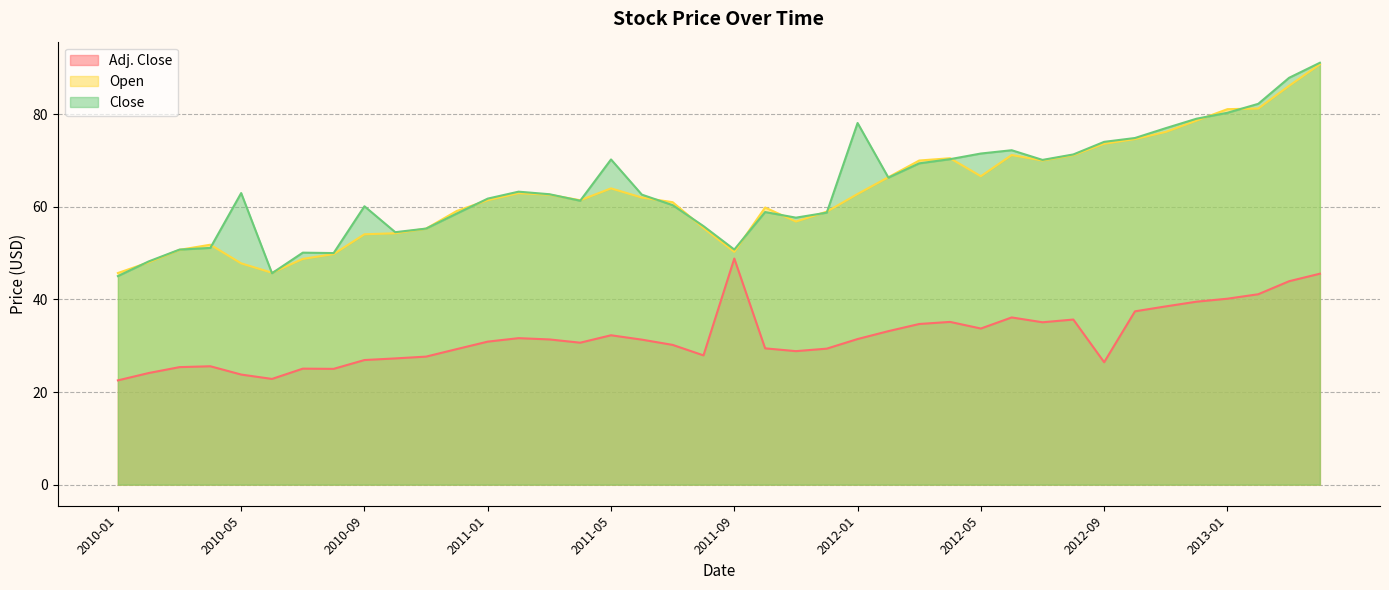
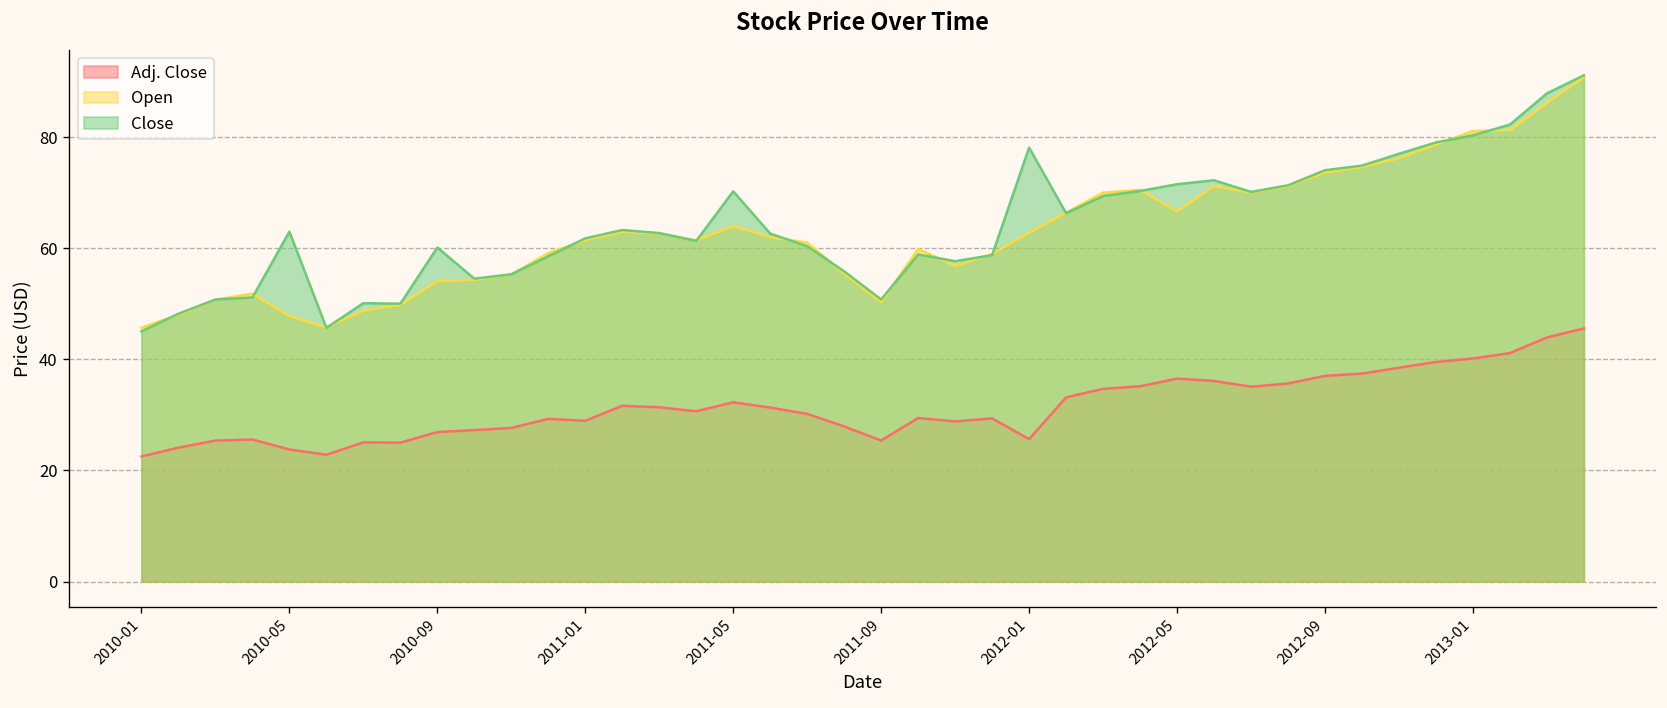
  {
    "Adj. Close": {
      "2010-01": 23,
      "2010-05": 24,
      "2010-09": 27,
-     "2011-01": 31,
+     "2011-01": 29,
      "2011-05": 32,
-     "2011-09": 49,
-     "2012-01": 31,
-     "2012-05": 34,
-     "2012-09": 26,
+     "2011-09": 25,
+     "2012-01": 26,
+     "2012-05": 37,
+     "2012-09": 37,
      "2013-01": 40
    },
    "Open": {
      "2010-01": 46,
      "2010-05": 48,
      "2010-09": 54,
      "2011-05": 64,
      "2012-01": 63,
      "2012-05": 67,
      "2013-01": 81
    },
    "Close": {
      "2010-01": 45,
      "2010-05": 63,
      "2010-09": 60,
      "2011-05": 70,
      "2012-01": 78,
      "2012-05": 72,
      "2013-01": 80
    }
  }
